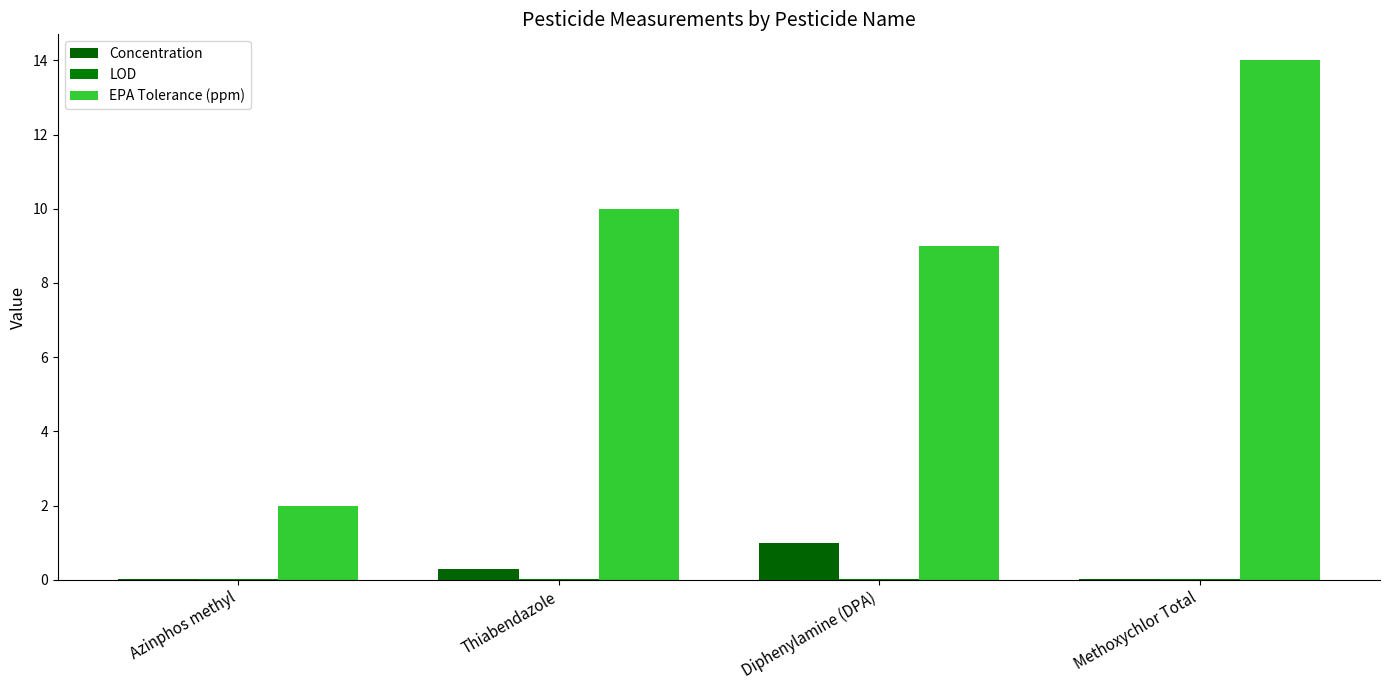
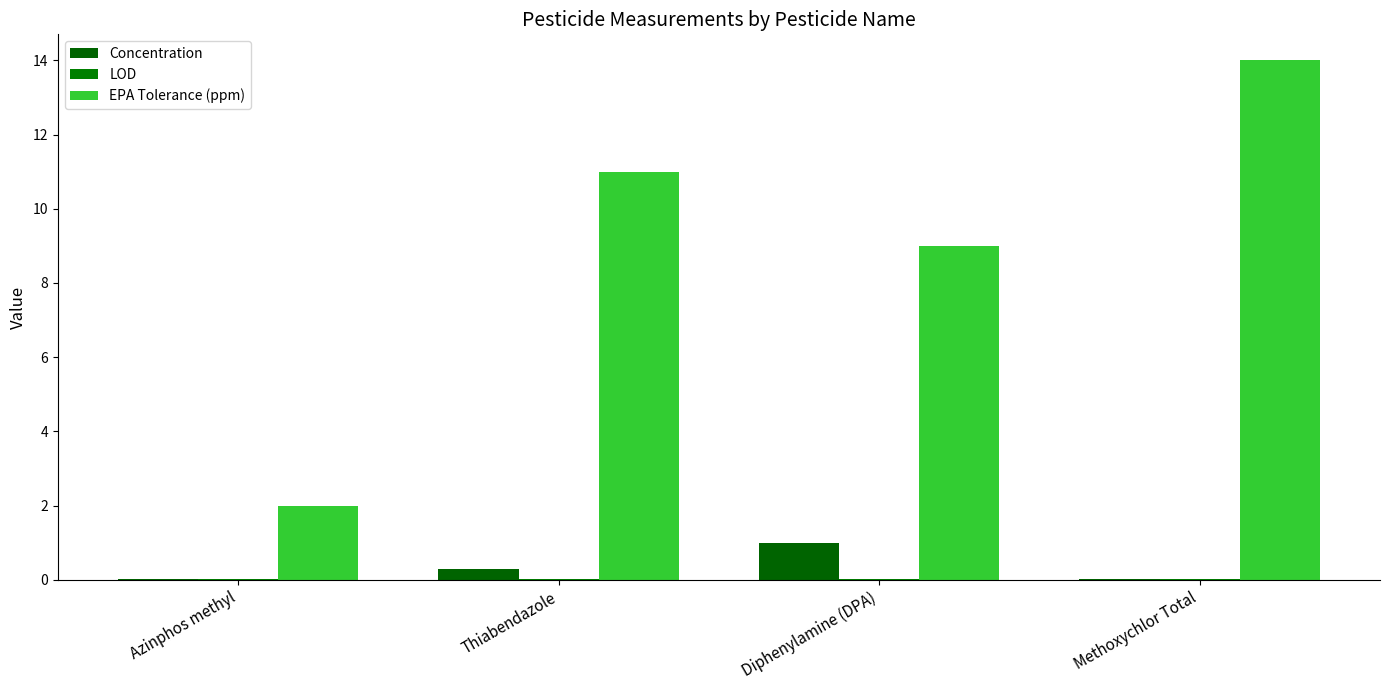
  {
    "EPA Tolerance (ppm)": {
      "Azinphos methyl": 2,
-     "Thiabendazole": 10,
+     "Thiabendazole": 11,
      "Diphenylamine (DPA)": 9,
      "Methoxychlor Total": 14
    }
  }
